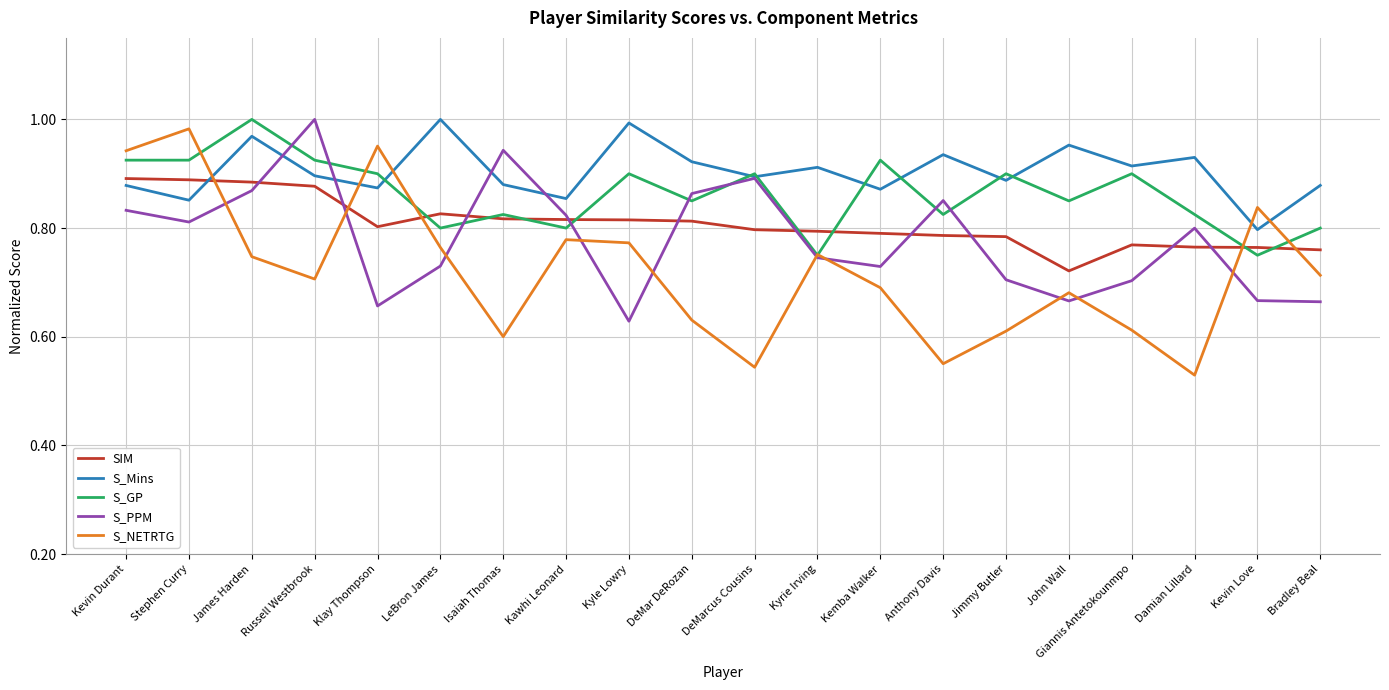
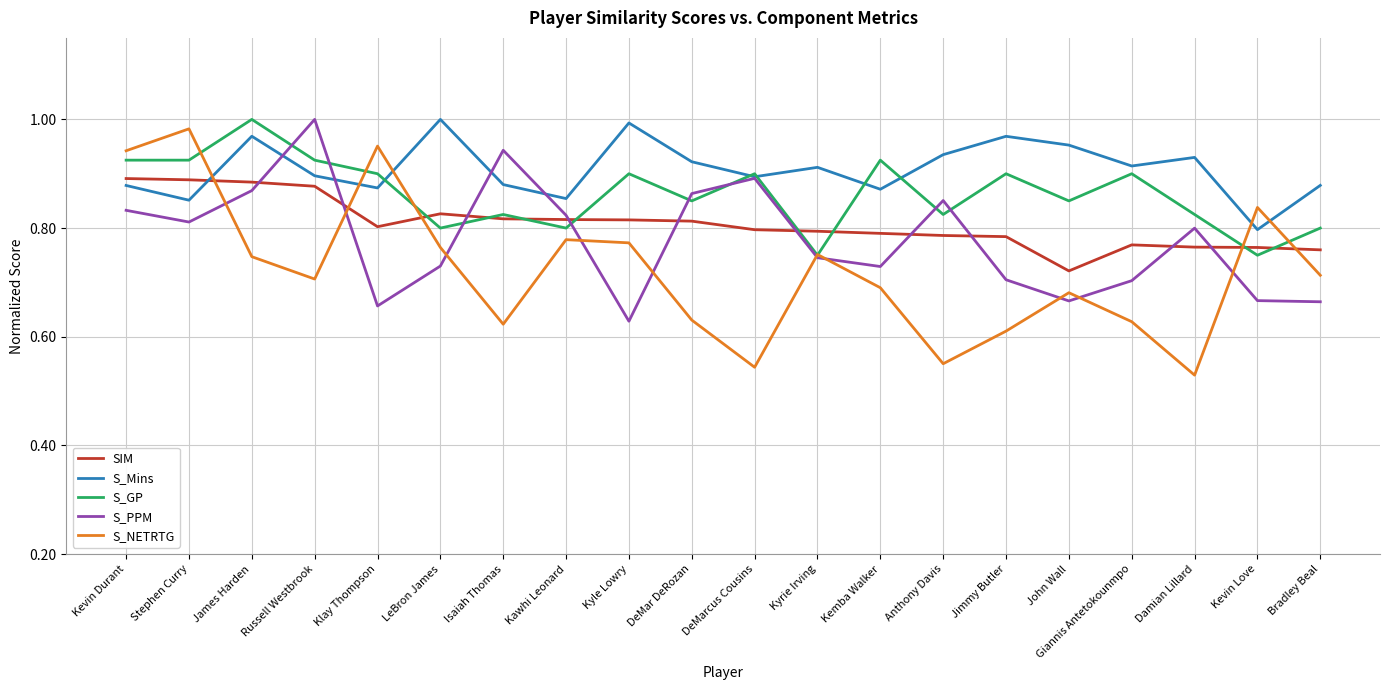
  {
    "SIM": {
      "Kevin Durant": 0.89,
      "Stephen Curry": 0.89,
      "James Harden": 0.88,
      "Russell Westbrook": 0.88,
      "Klay Thompson": 0.80,
      "LeBron James": 0.83,
      "Isaiah Thomas": 0.82,
      "Kawhi Leonard": 0.82,
      "Kyle Lowry": 0.82,
      "DeMar DeRozan": 0.81,
      "DeMarcus Cousins": 0.80,
      "Kyrie Irving": 0.79,
      "Kemba Walker": 0.79,
      "Anthony Davis": 0.79,
      "Jimmy Butler": 0.78,
      "John Wall": 0.72,
      "Giannis Antetokounmpo": 0.77,
      "Damian Lillard": 0.76,
      "Kevin Love": 0.76,
      "Bradley Beal": 0.76
    },
    "S_Mins": {
      "Kevin Durant": 0.88,
      "Stephen Curry": 0.85,
      "James Harden": 0.97,
      "Russell Westbrook": 0.90,
      "Klay Thompson": 0.87,
      "LeBron James": 1.00,
      "Isaiah Thomas": 0.88,
      "Kawhi Leonard": 0.85,
      "Kyle Lowry": 0.99,
      "DeMar DeRozan": 0.92,
      "Kyrie Irving": 0.91,
      "Kemba Walker": 0.87,
      "Anthony Davis": 0.94,
-     "Jimmy Butler": 0.89,
+     "Jimmy Butler": 0.97,
      "John Wall": 0.95,
      "Giannis Antetokounmpo": 0.91,
      "Damian Lillard": 0.93,
      "Kevin Love": 0.80,
      "Bradley Beal": 0.88
    },
    "S_GP": {
      "Kevin Durant": 0.93,
      "Stephen Curry": 0.93,
      "James Harden": 1.00,
      "Russell Westbrook": 0.93,
      "Klay Thompson": 0.90,
      "LeBron James": 0.80,
      "Isaiah Thomas": 0.83,
      "Kawhi Leonard": 0.80,
      "Kyle Lowry": 0.90,
      "DeMar DeRozan": 0.85,
      "DeMarcus Cousins": 0.90,
      "Kemba Walker": 0.93,
      "Anthony Davis": 0.83,
      "Jimmy Butler": 0.90,
      "John Wall": 0.85,
      "Giannis Antetokounmpo": 0.90,
      "Damian Lillard": 0.83,
      "Kevin Love": 0.75,
      "Bradley Beal": 0.80
    },
    "S_PPM": {
      "Kevin Durant": 0.83,
      "Stephen Curry": 0.81,
      "James Harden": 0.87,
      "Russell Westbrook": 1.00,
      "Klay Thompson": 0.66,
      "LeBron James": 0.73,
      "Isaiah Thomas": 0.94,
      "Kawhi Leonard": 0.82,
      "Kyle Lowry": 0.63,
      "DeMar DeRozan": 0.86,
      "Kemba Walker": 0.73,
      "Anthony Davis": 0.85,
      "Jimmy Butler": 0.70,
      "John Wall": 0.67,
      "Giannis Antetokounmpo": 0.70,
      "Damian Lillard": 0.80,
      "Kevin Love": 0.67,
      "Bradley Beal": 0.66
    },
    "S_NETRTG": {
      "Kevin Durant": 0.94,
      "Stephen Curry": 0.98,
      "James Harden": 0.75,
      "Russell Westbrook": 0.71,
      "Klay Thompson": 0.95,
      "LeBron James": 0.76,
-     "Isaiah Thomas": 0.60,
+     "Isaiah Thomas": 0.62,
      "Kawhi Leonard": 0.78,
      "Kyle Lowry": 0.77,
      "DeMar DeRozan": 0.63,
      "DeMarcus Cousins": 0.54,
      "Kemba Walker": 0.69,
      "Anthony Davis": 0.55,
      "Jimmy Butler": 0.61,
      "John Wall": 0.68,
-     "Giannis Antetokounmpo": 0.61,
+     "Giannis Antetokounmpo": 0.63,
      "Damian Lillard": 0.53,
      "Kevin Love": 0.84,
      "Bradley Beal": 0.71
    }
  }
